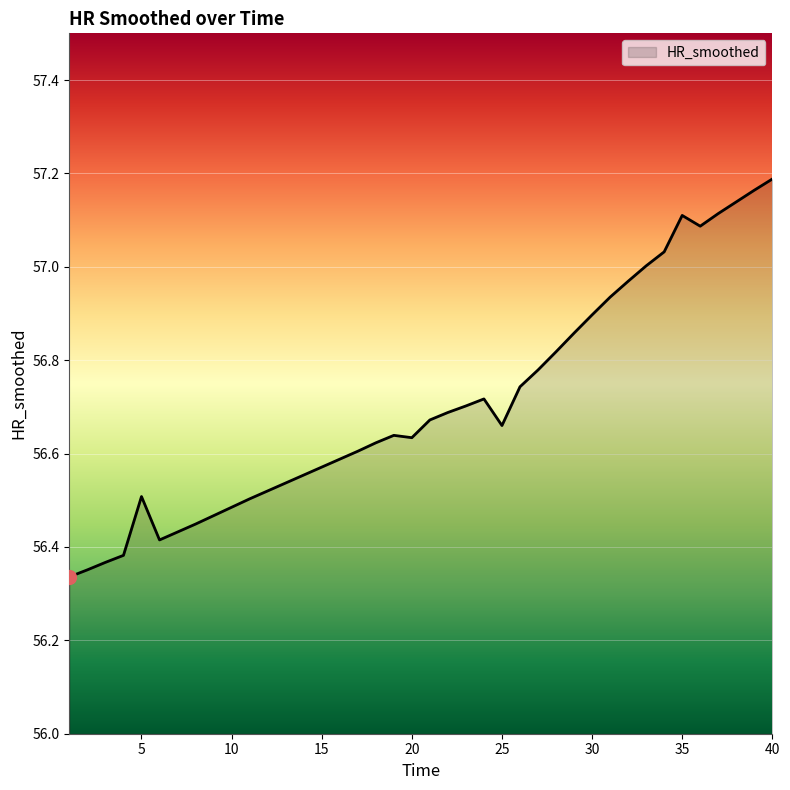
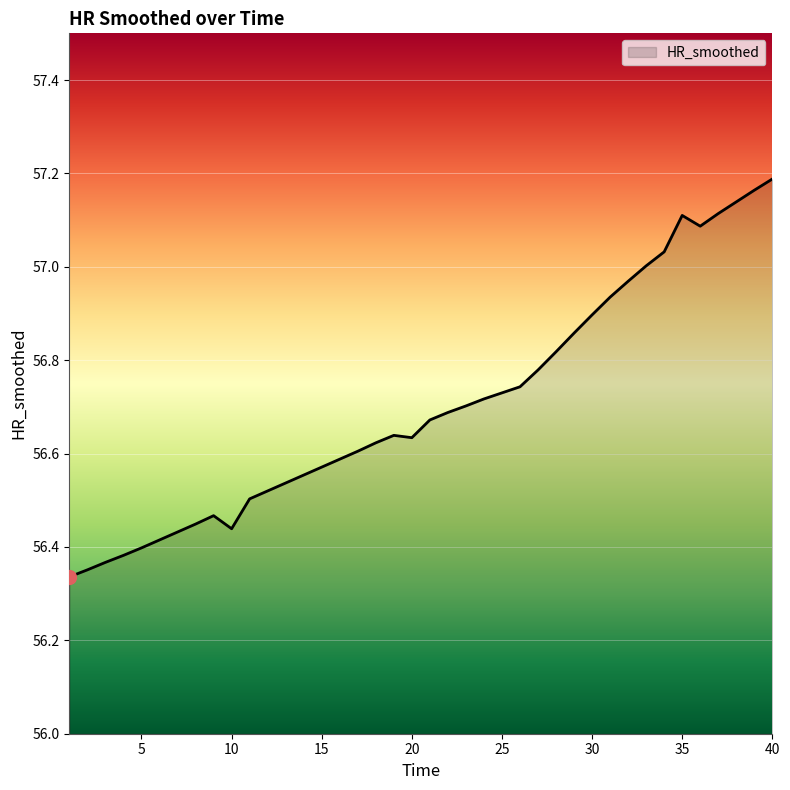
  {
    "HR_smoothed": {
-     "5": 56.51,
-     "10": 56.49,
+     "5": 56.40,
+     "10": 56.44,
      "15": 56.57,
      "20": 56.63,
-     "25": 56.66,
+     "25": 56.73,
      "30": 56.90,
      "35": 57.11,
      "40": 57.19
    }
  }
